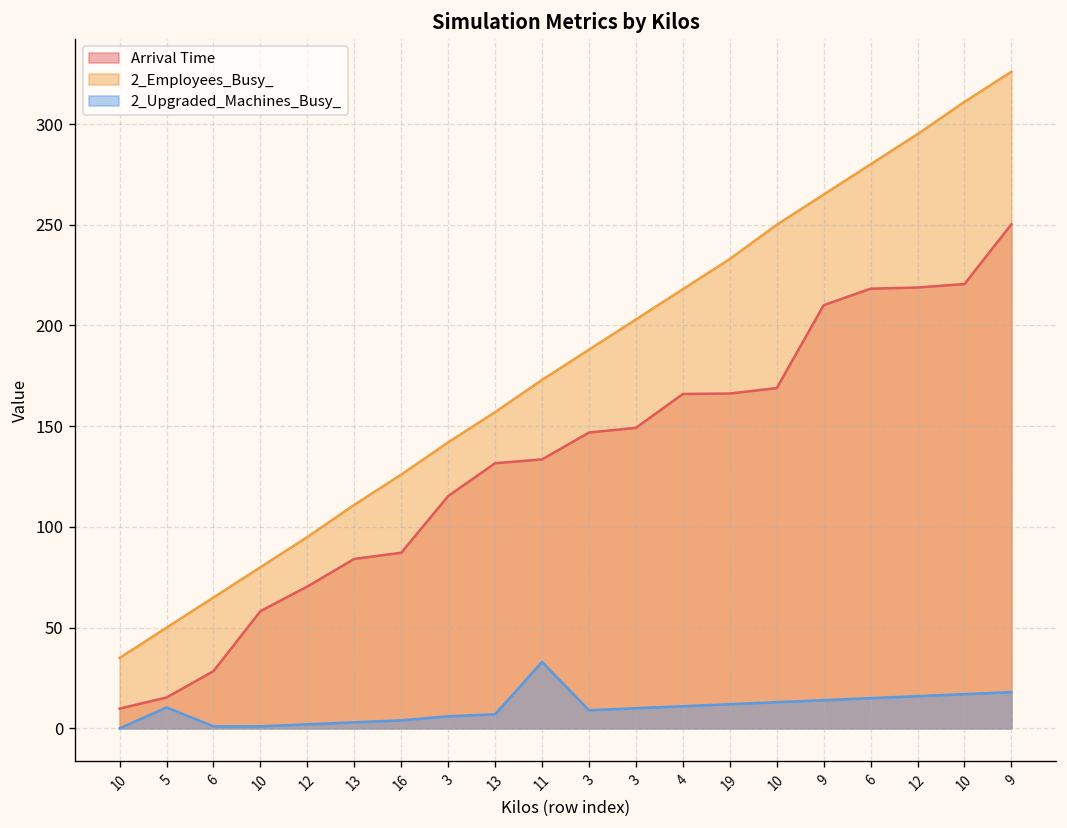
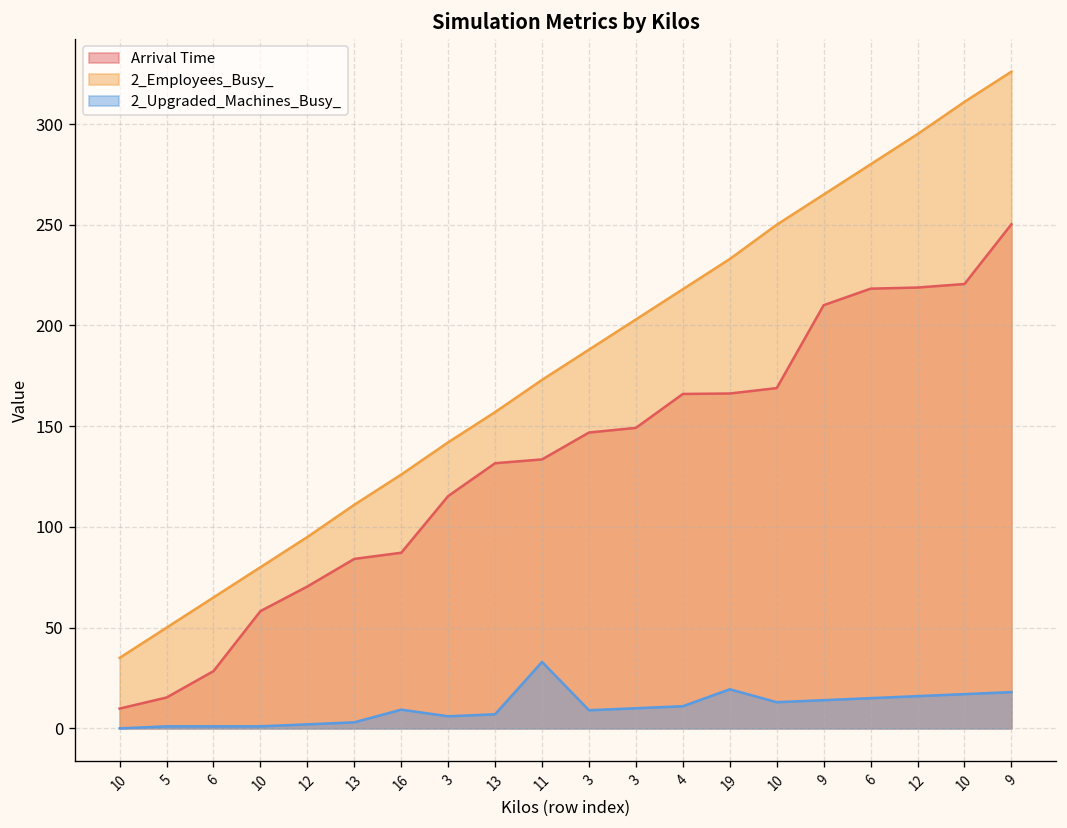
  {
    "2_Upgraded_Machines_Busy_": {
-     "5": 10,
-     "16": 4,
+     "5": 1,
+     "16": 9,
      "11": 33,
      "4": 11,
-     "19": 12
+     "19": 19
    }
  }
